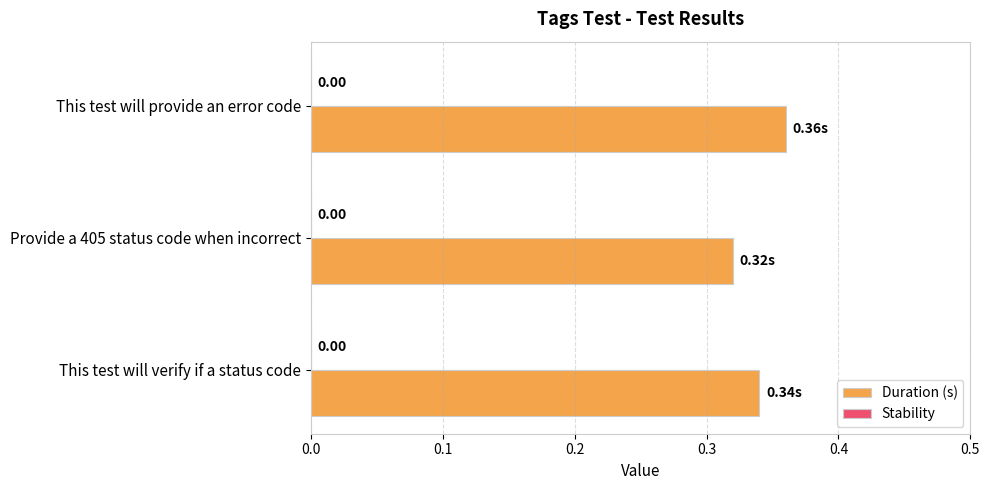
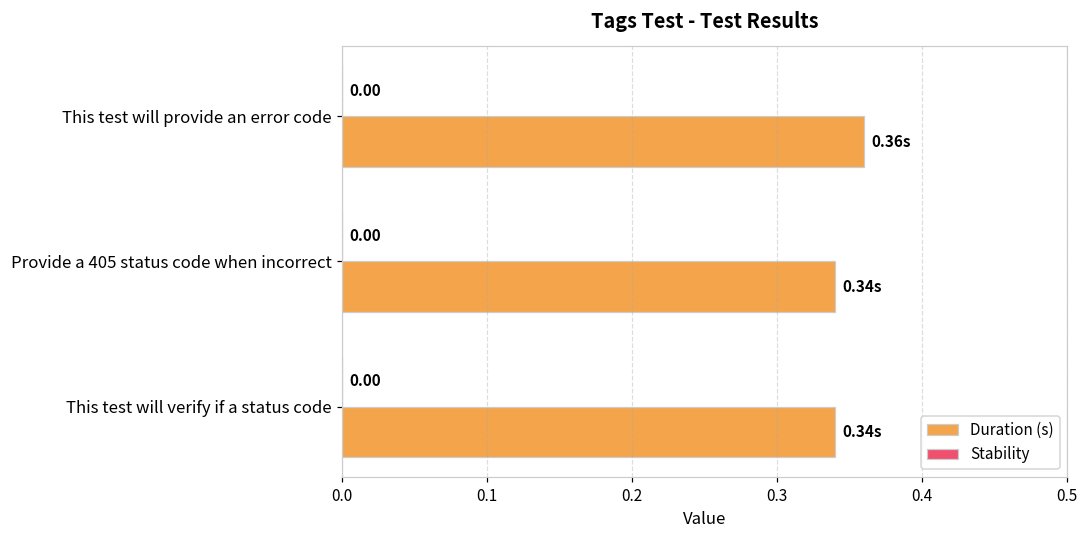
  {
    "Duration (s)": {
      "This test will provide an error code": "0.36s",
-     "Provide a 405 status code when incorrect": "0.32s",
+     "Provide a 405 status code when incorrect": "0.34s",
      "This test will verify if a status code": "0.34s"
    },
    "Stability": {
      "This test will provide an error code": "0.00",
      "Provide a 405 status code when incorrect": "0.00",
      "This test will verify if a status code": "0.00"
    }
  }
